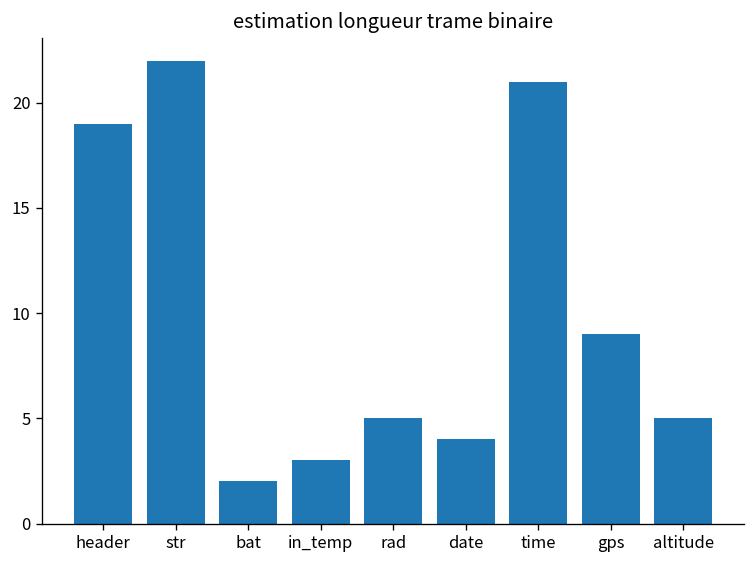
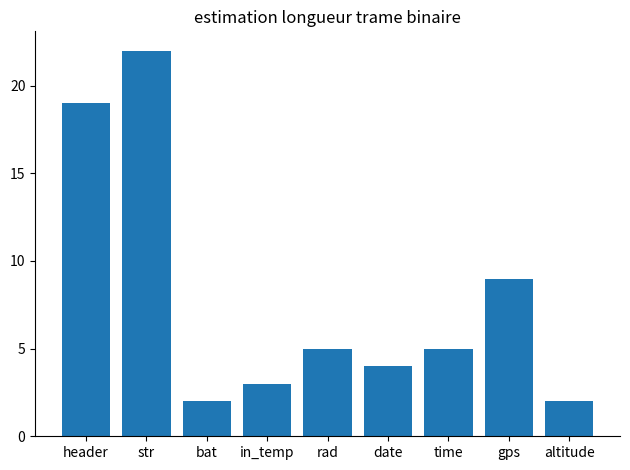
  {
    "header": 19,
    "str": 22,
    "bat": 2,
    "in_temp": 3,
    "rad": 5,
    "date": 4,
-   "time": 21,
+   "time": 5,
    "gps": 9,
-   "altitude": 5
+   "altitude": 2
  }
